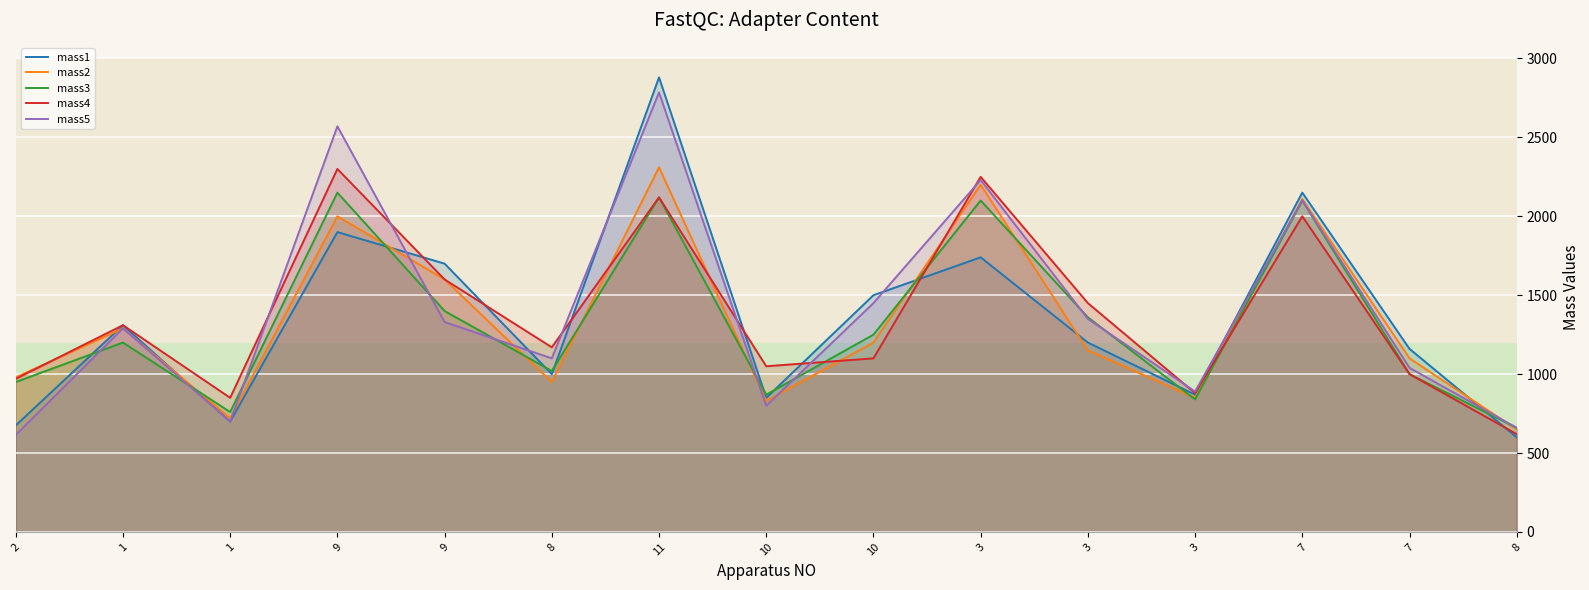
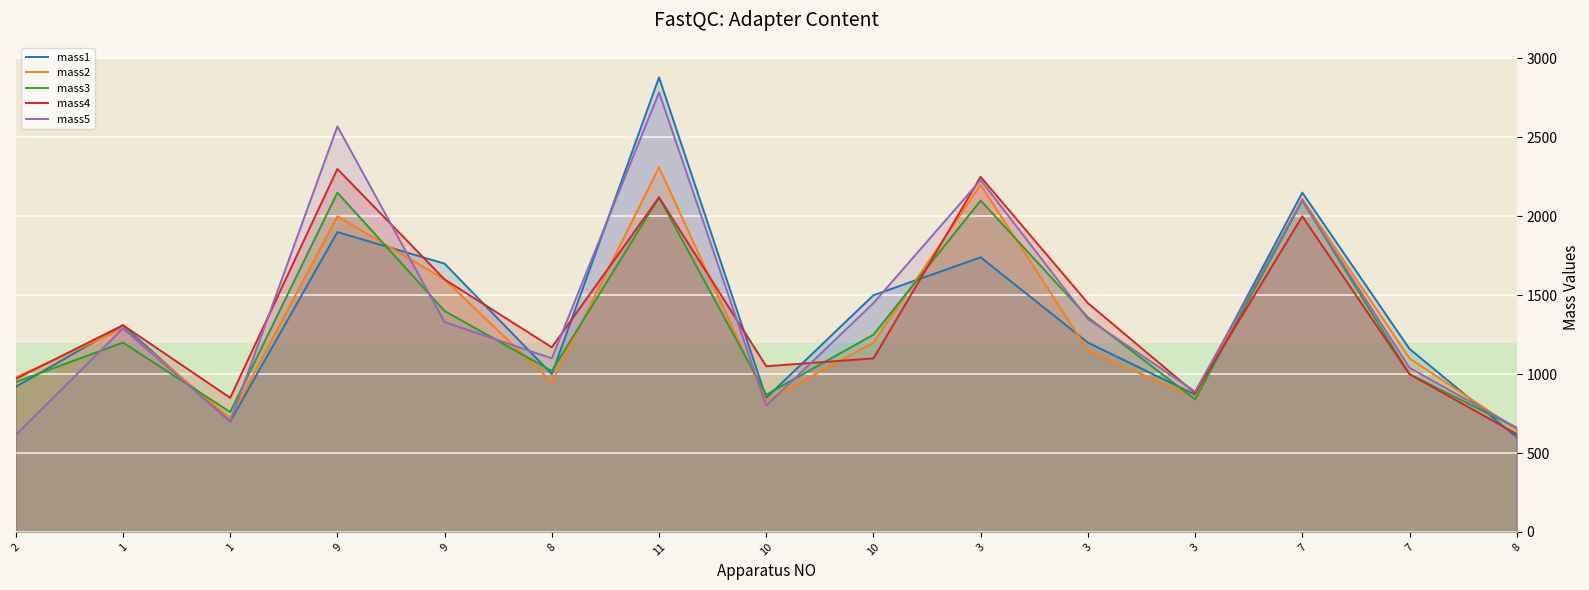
  {
    "mass1": {
-     "2": 680,
+     "2": 920,
      "11": 2880
    },
    "mass2": {
      "11": 2310
    },
    "mass3": {
      "2": 950
    },
    "mass5": {
      "2": 620,
      "11": 2790
    }
  }
